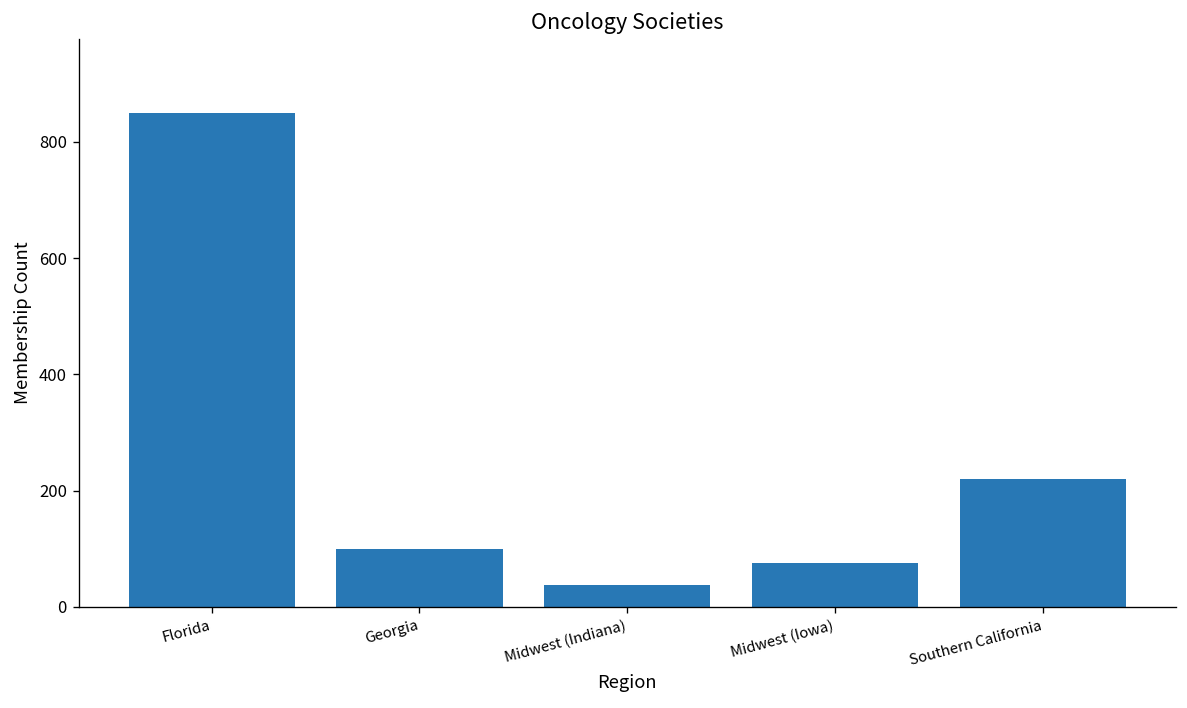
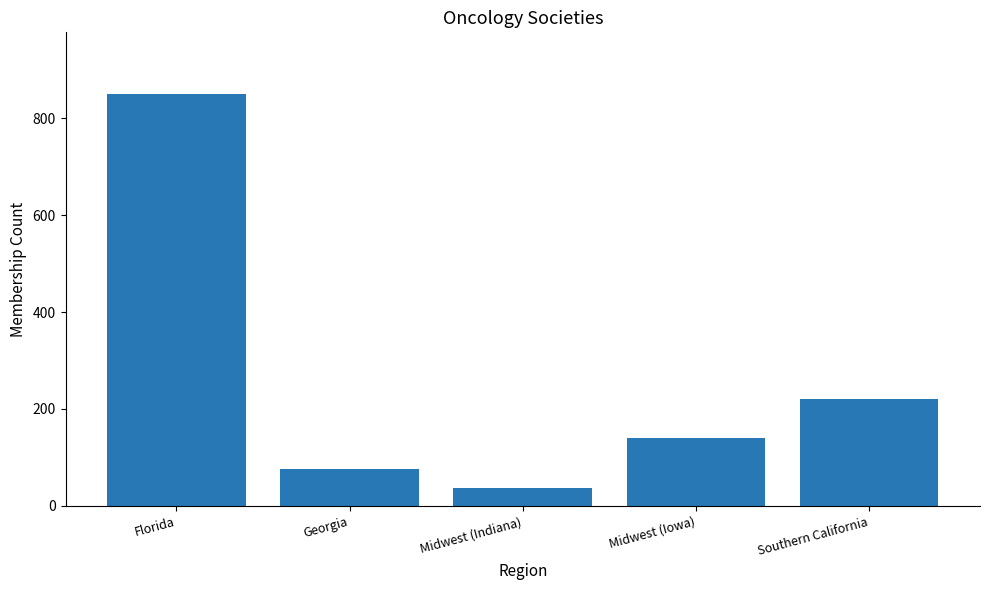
  {
    "Florida": 850,
-   "Georgia": 100,
+   "Georgia": 80,
    "Midwest (Indiana)": 40,
-   "Midwest (Iowa)": 80,
+   "Midwest (Iowa)": 140,
    "Southern California": 220
  }
